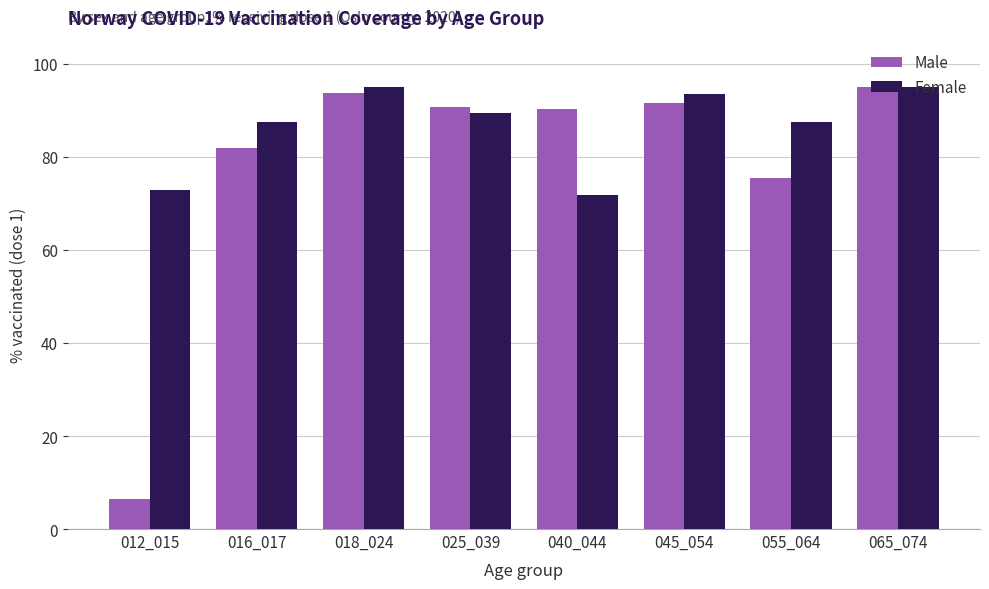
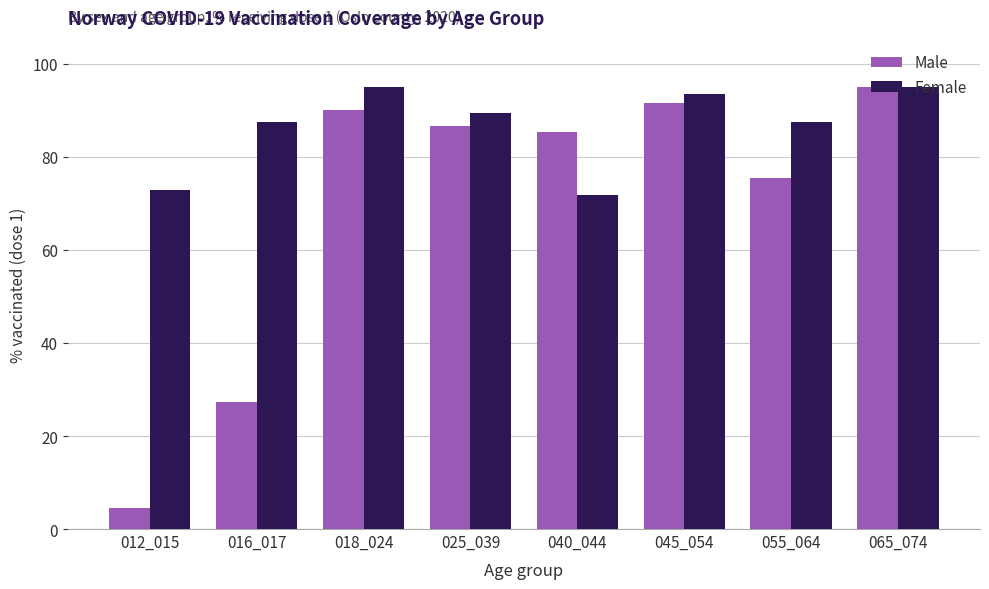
  {
    "Male": {
-     "012_015": 7,
-     "016_017": 82,
-     "018_024": 94,
-     "025_039": 91,
-     "040_044": 90,
+     "012_015": 5,
+     "016_017": 27,
+     "018_024": 90,
+     "025_039": 87,
+     "040_044": 85,
      "045_054": 92,
      "055_064": 75,
      "065_074": 95
    },
    "Female": {
      "012_015": 73,
      "016_017": 87,
      "018_024": 95,
      "025_039": 89,
      "040_044": 72,
      "045_054": 93,
      "055_064": 88,
      "065_074": 95
    }
  }
